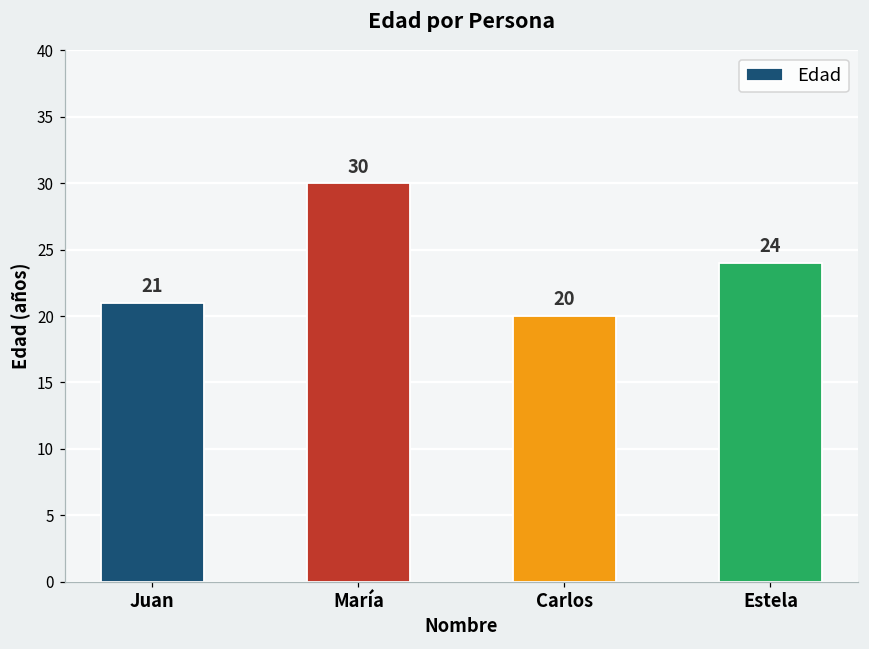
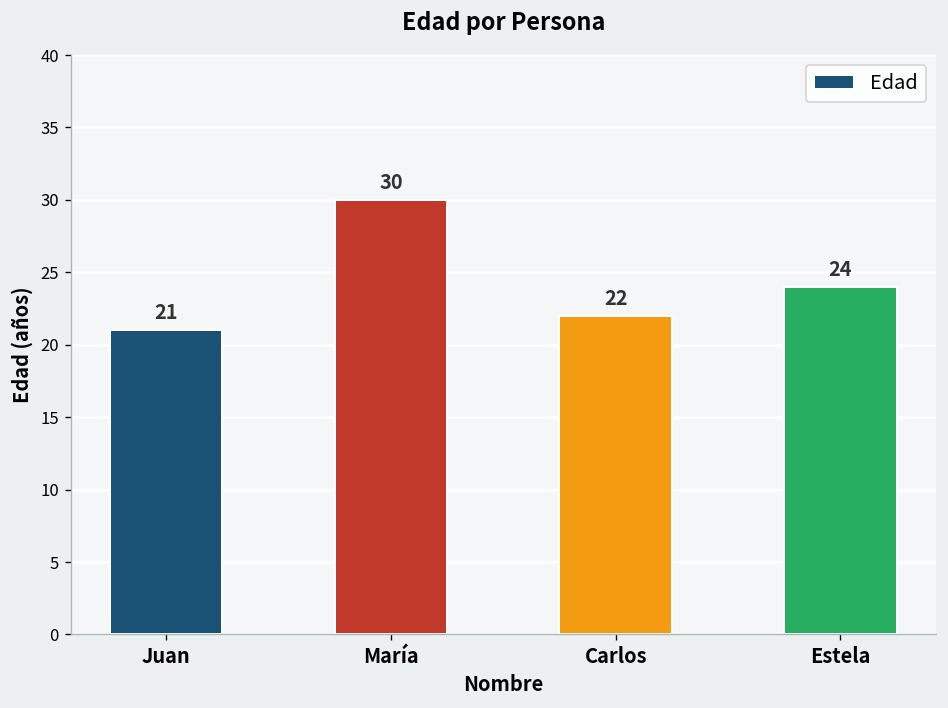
  {
    "Juan": 21,
    "María": 30,
-   "Carlos": 20,
+   "Carlos": 22,
    "Estela": 24
  }
